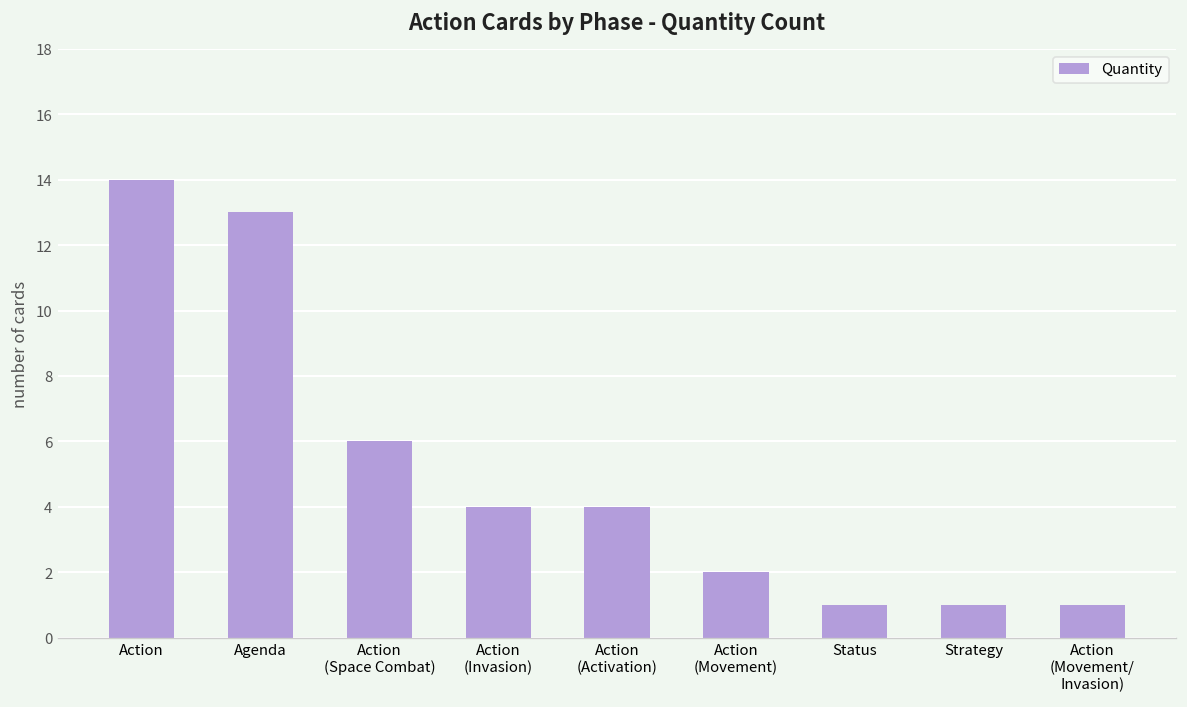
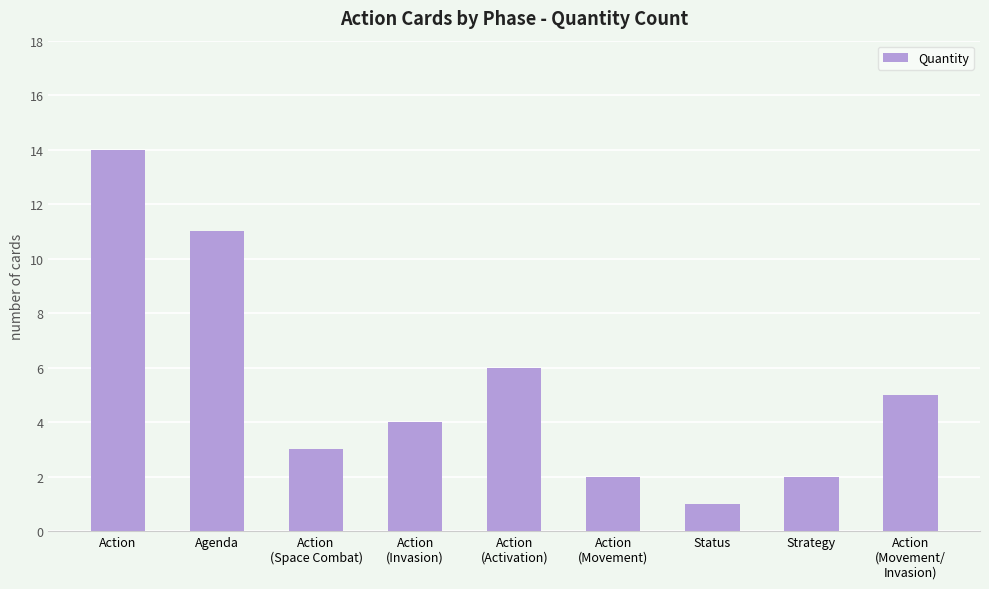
  {
    "Action": 14,
-   "Agenda": 13,
-   "Action (Space Combat)": 6,
+   "Agenda": 11,
+   "Action (Space Combat)": 3,
    "Action (Invasion)": 4,
-   "Action (Activation)": 4,
+   "Action (Activation)": 6,
    "Action (Movement)": 2,
    "Status": 1,
-   "Strategy": 1,
-   "Action (Movement/ Invasion)": 1
+   "Strategy": 2,
+   "Action (Movement/ Invasion)": 5
  }
